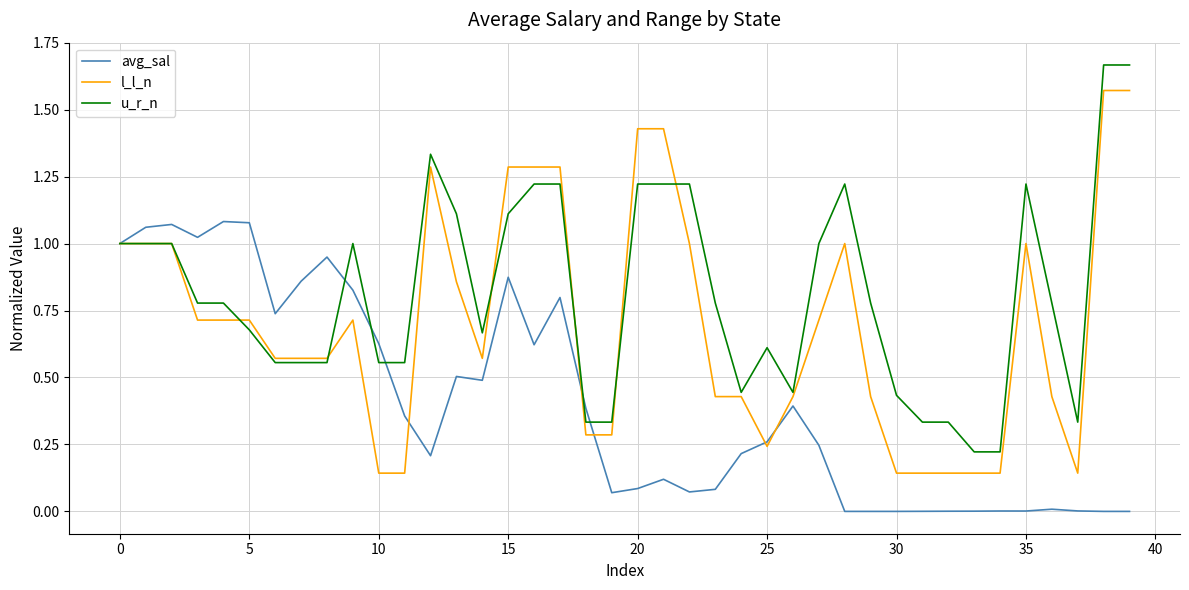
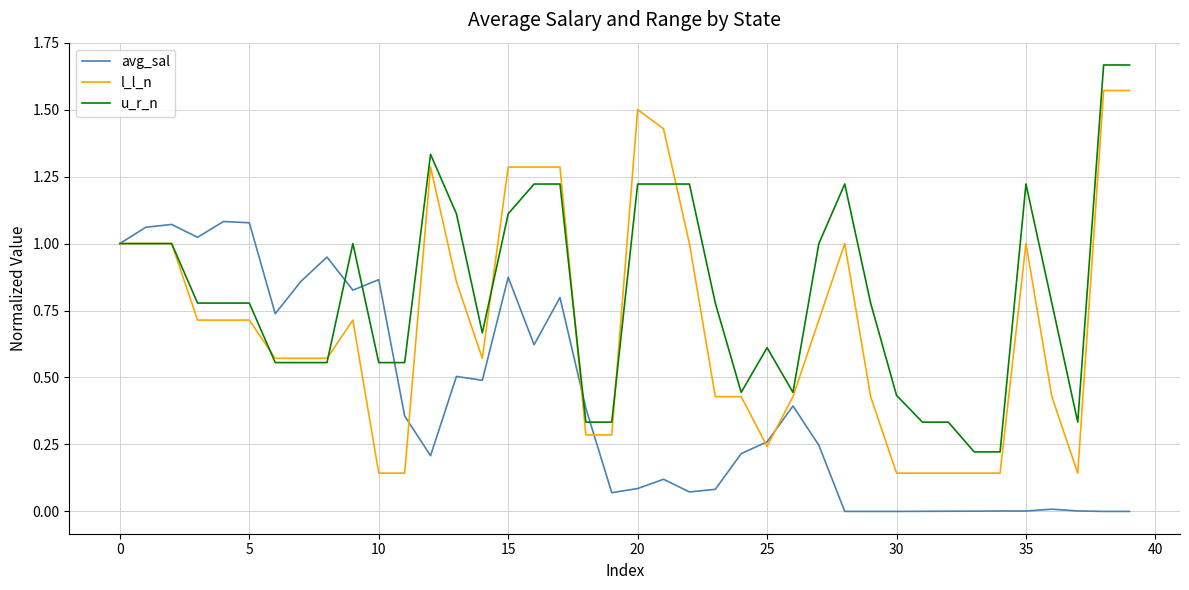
  {
    "avg_sal": {
      "5": 1.08,
-     "10": 0.63,
+     "10": 0.87,
      "15": 0.87,
      "20": 0.09,
      "25": 0.26,
      "30": 0.00,
      "35": 0.00
    },
    "l_l_n": {
      "5": 0.71,
      "10": 0.14,
      "15": 1.29,
-     "20": 1.43,
+     "20": 1.50,
      "25": 0.24,
      "30": 0.14,
      "35": 1.00
    },
    "u_r_n": {
-     "5": 0.68,
+     "5": 0.78,
      "10": 0.56,
      "15": 1.11,
      "20": 1.22,
      "25": 0.61,
      "30": 0.43,
      "35": 1.22
    }
  }
